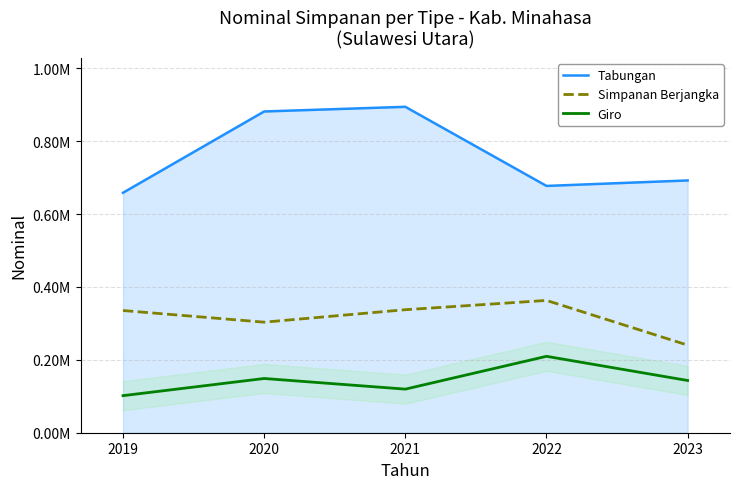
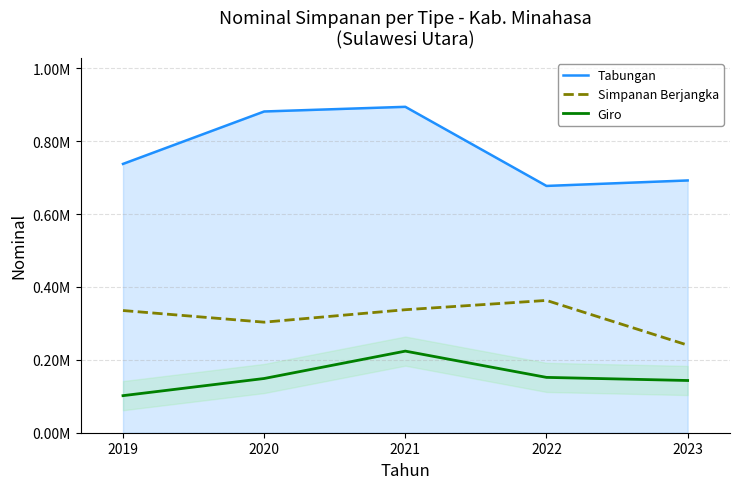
  {
    "Tabungan": {
-     "2019": 660000,
+     "2019": 740000,
      "2020": 880000,
      "2021": 890000,
      "2022": 680000,
      "2023": 690000
    },
    "Simpanan Berjangka": {
      "2019": 340000,
      "2020": 300000,
      "2021": 340000,
      "2022": 360000,
      "2023": 240000
    },
    "Giro": {
      "2019": 100000,
      "2020": 150000,
-     "2021": 120000,
-     "2022": 210000,
+     "2021": 220000,
+     "2022": 150000,
      "2023": 140000
    }
  }
